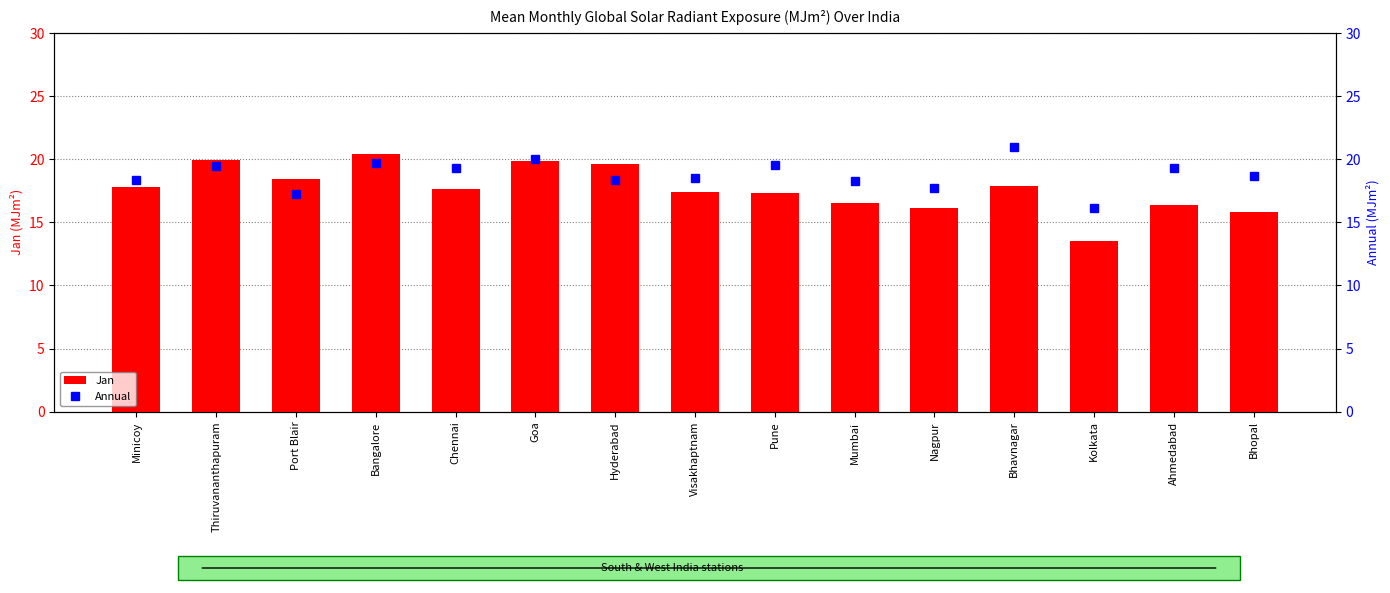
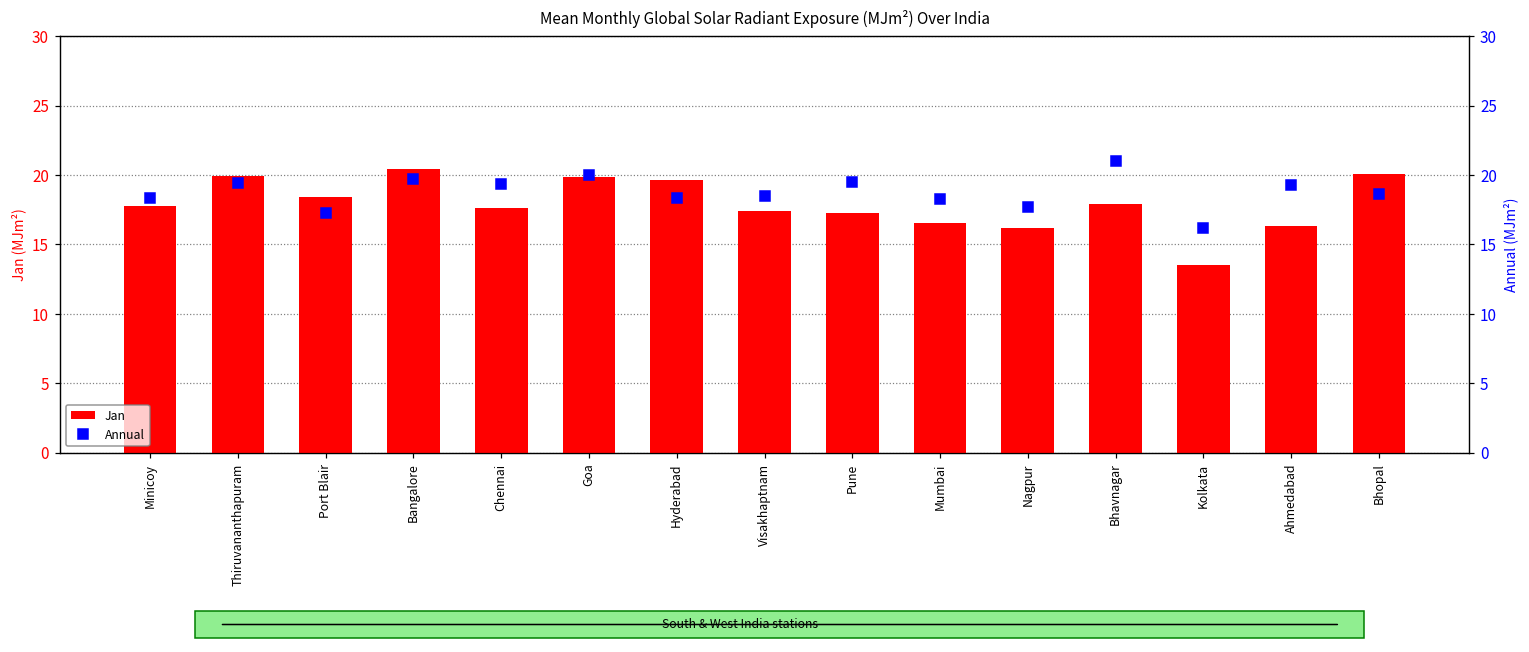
  {
    "Jan": {
      "Minicoy": 17.8,
      "Thiruvananthapuram": 19.9,
      "Port Blair": 18.4,
      "Bangalore": 20.4,
      "Chennai": 17.6,
      "Goa": 19.9,
      "Hyderabad": 19.6,
      "Visakhaptnam": 17.4,
      "Pune": 17.3,
      "Mumbai": 16.6,
      "Nagpur": 16.2,
      "Bhavnagar": 17.9,
      "Kolkata": 13.5,
      "Ahmedabad": 16.3,
-     "Bhopal": 15.8
+     "Bhopal": 20.1
    },
    "Annual": {
      "Minicoy": 18.3,
      "Thiruvananthapuram": 19.5,
      "Port Blair": 17.3,
      "Bangalore": 19.7,
      "Chennai": 19.3,
      "Goa": 20.0,
      "Hyderabad": 18.4,
      "Visakhaptnam": 18.5,
      "Pune": 19.5,
      "Mumbai": 18.3,
      "Nagpur": 17.7,
      "Bhavnagar": 21.0,
      "Kolkata": 16.2,
      "Ahmedabad": 19.3,
      "Bhopal": 18.7
    }
  }
